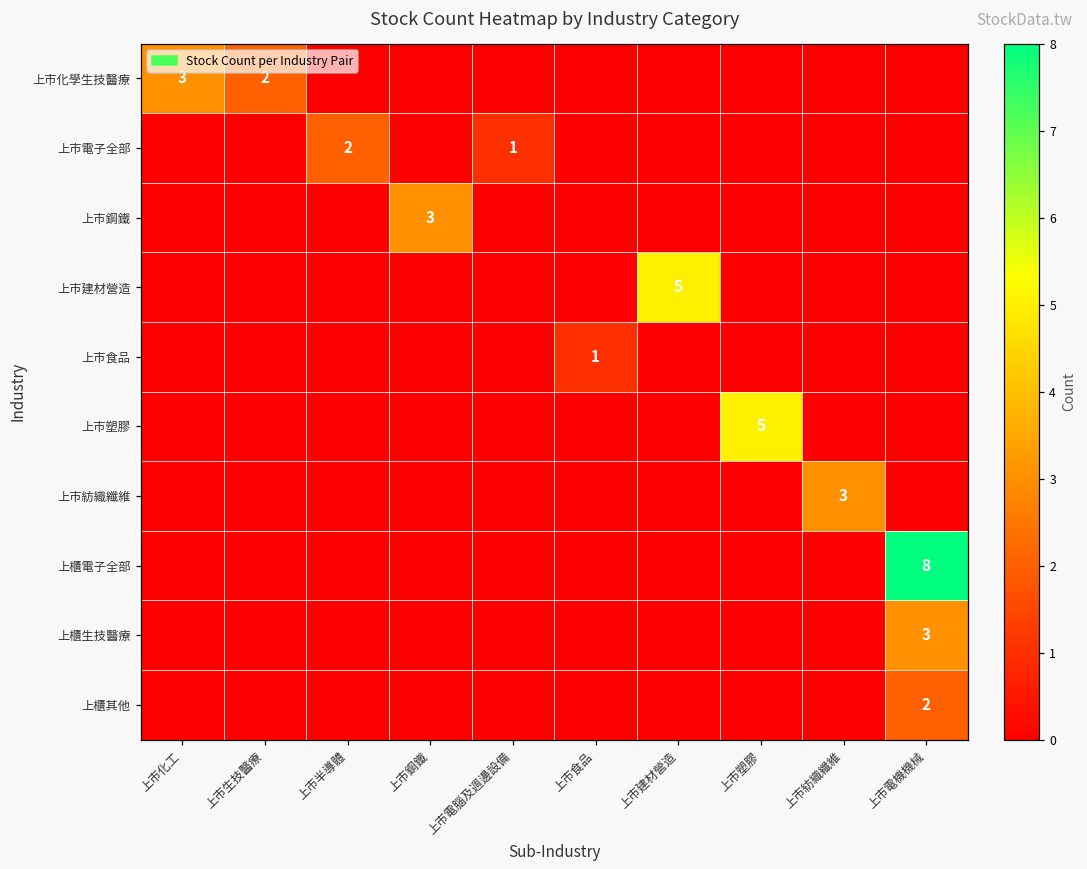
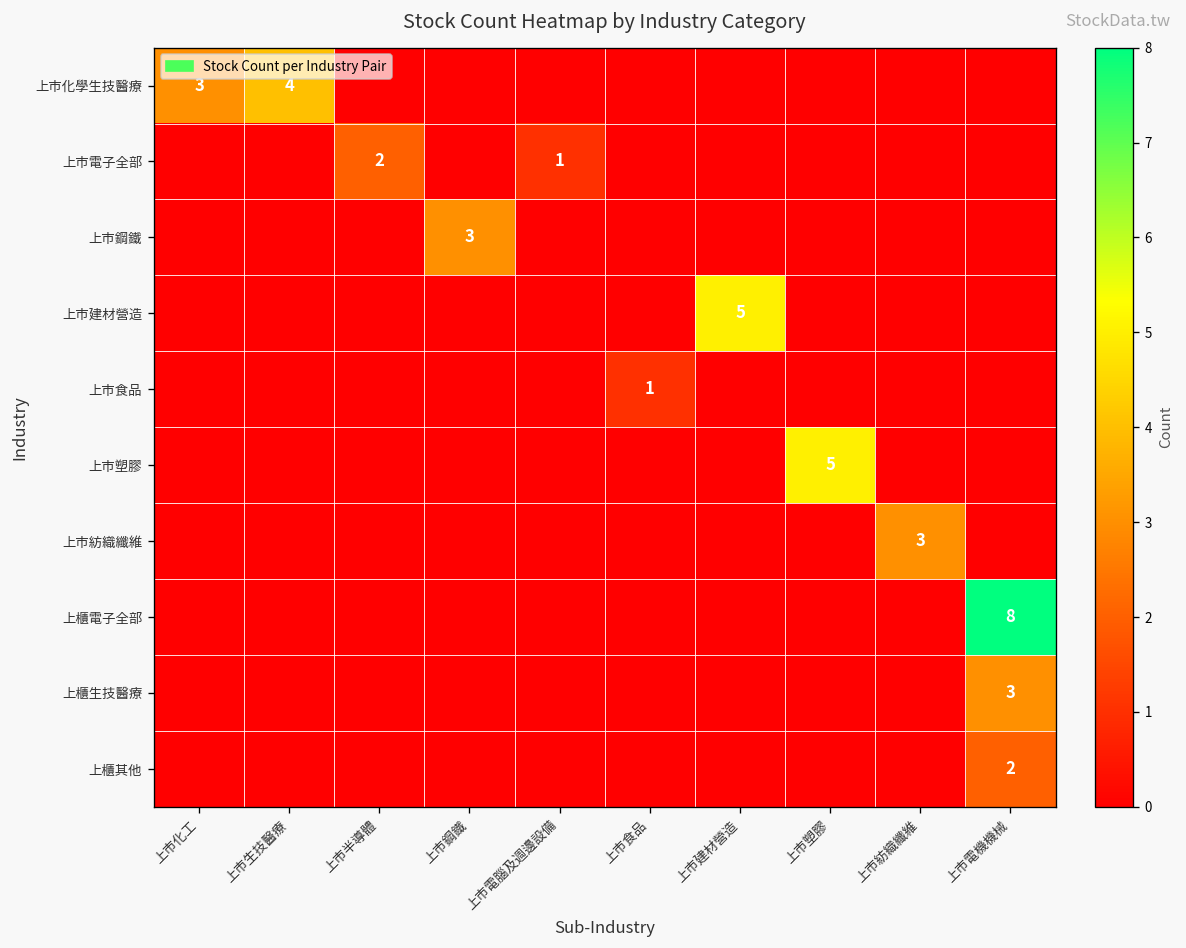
  {
    "上市化學生技醫療": {
      "上市化工": 3,
-     "上市生技醫療": 2
+     "上市生技醫療": 4
    },
    "上市電子全部": {
      "上市半導體": 2,
      "上市電腦及週邊設備": 1
    },
    "上市鋼鐵": {
      "上市鋼鐵": 3
    },
    "上市建材營造": {
      "上市建材營造": 5
    },
    "上市食品": {
      "上市食品": 1
    },
    "上市塑膠": {
      "上市塑膠": 5
    },
    "上市紡織纖維": {
      "上市紡織纖維": 3
    },
    "上櫃電子全部": {
      "上市電機機械": 8
    },
    "上櫃生技醫療": {
      "上市電機機械": 3
    },
    "上櫃其他": {
      "上市電機機械": 2
    }
  }
